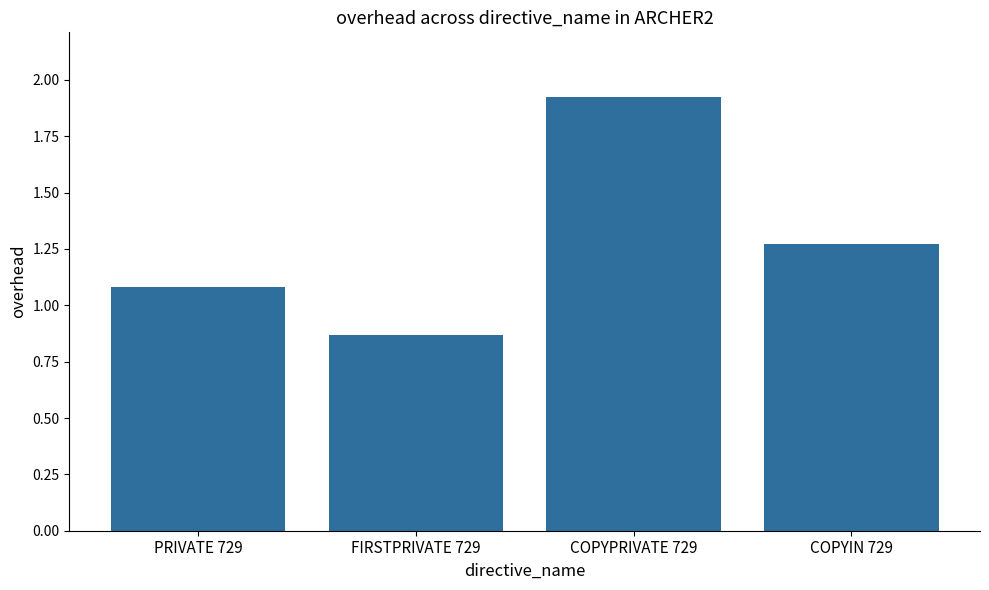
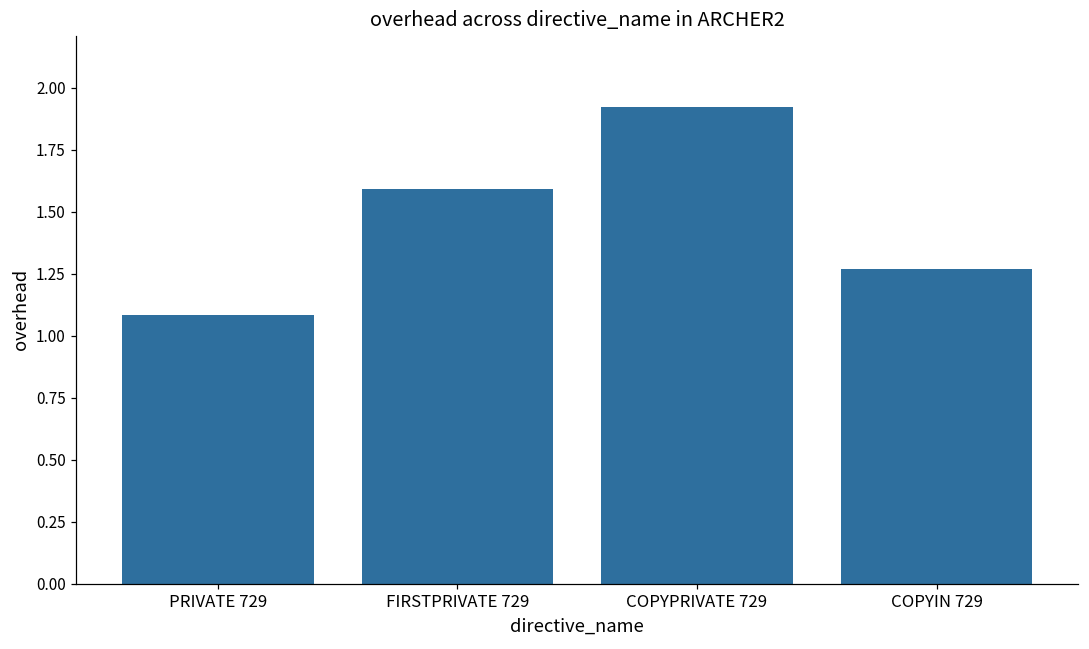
  {
    "PRIVATE 729": 1.08,
-   "FIRSTPRIVATE 729": 0.87,
+   "FIRSTPRIVATE 729": 1.59,
    "COPYPRIVATE 729": 1.92,
    "COPYIN 729": 1.27
  }
